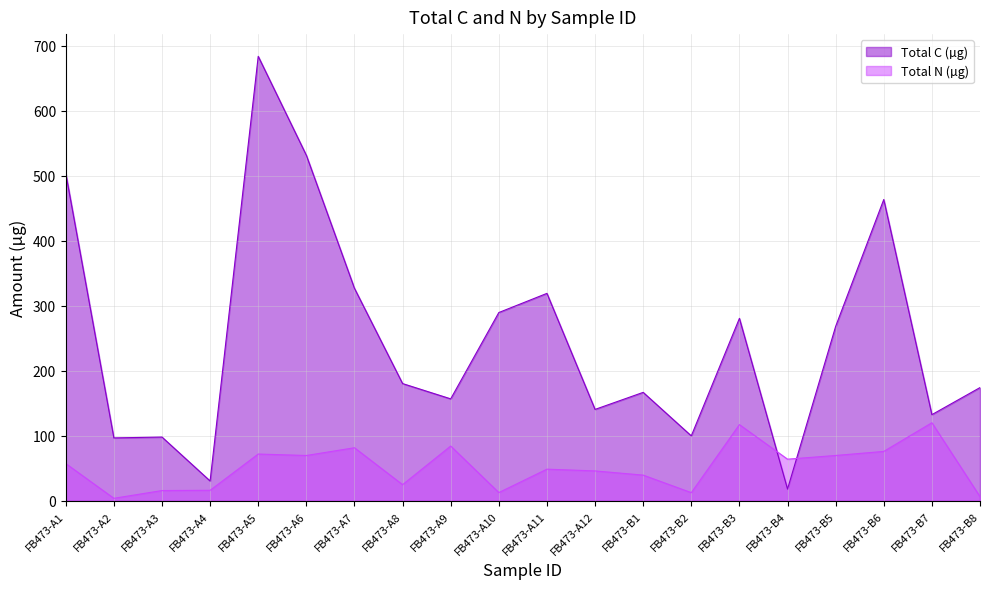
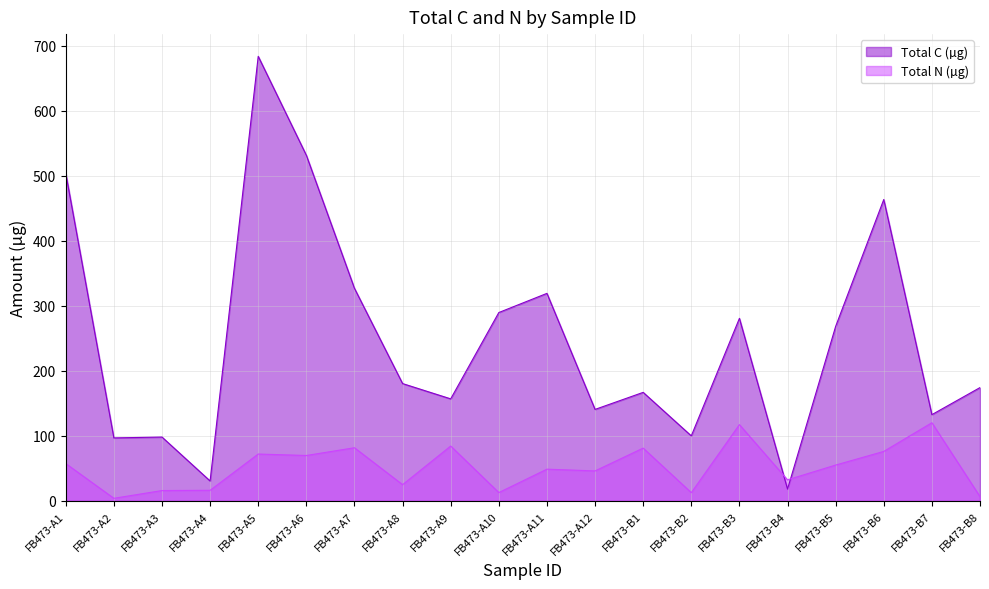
  {
    "Total C (µg)": {
      "FB473-A1": 500,
      "FB473-A2": 100,
      "FB473-A3": 100,
      "FB473-A4": 30,
      "FB473-A5": 680,
      "FB473-A6": 530,
      "FB473-A7": 330,
      "FB473-A8": 180,
      "FB473-A9": 160,
      "FB473-A10": 290,
      "FB473-A11": 320,
      "FB473-A12": 140,
      "FB473-B1": 170,
      "FB473-B2": 100,
      "FB473-B3": 280,
      "FB473-B4": 20,
      "FB473-B5": 270,
      "FB473-B6": 460,
      "FB473-B7": 130,
      "FB473-B8": 170
    },
    "Total N (µg)": {
      "FB473-A1": 60,
      "FB473-A2": 0,
      "FB473-A3": 20,
      "FB473-A4": 20,
      "FB473-A5": 70,
      "FB473-A6": 70,
      "FB473-A7": 80,
      "FB473-A8": 20,
      "FB473-A9": 80,
      "FB473-A10": 10,
      "FB473-A11": 50,
      "FB473-A12": 50,
-     "FB473-B1": 40,
+     "FB473-B1": 80,
      "FB473-B2": 10,
      "FB473-B3": 120,
-     "FB473-B4": 60,
-     "FB473-B5": 70,
+     "FB473-B4": 30,
+     "FB473-B5": 60,
      "FB473-B6": 80,
      "FB473-B7": 120,
      "FB473-B8": 10
    }
  }
